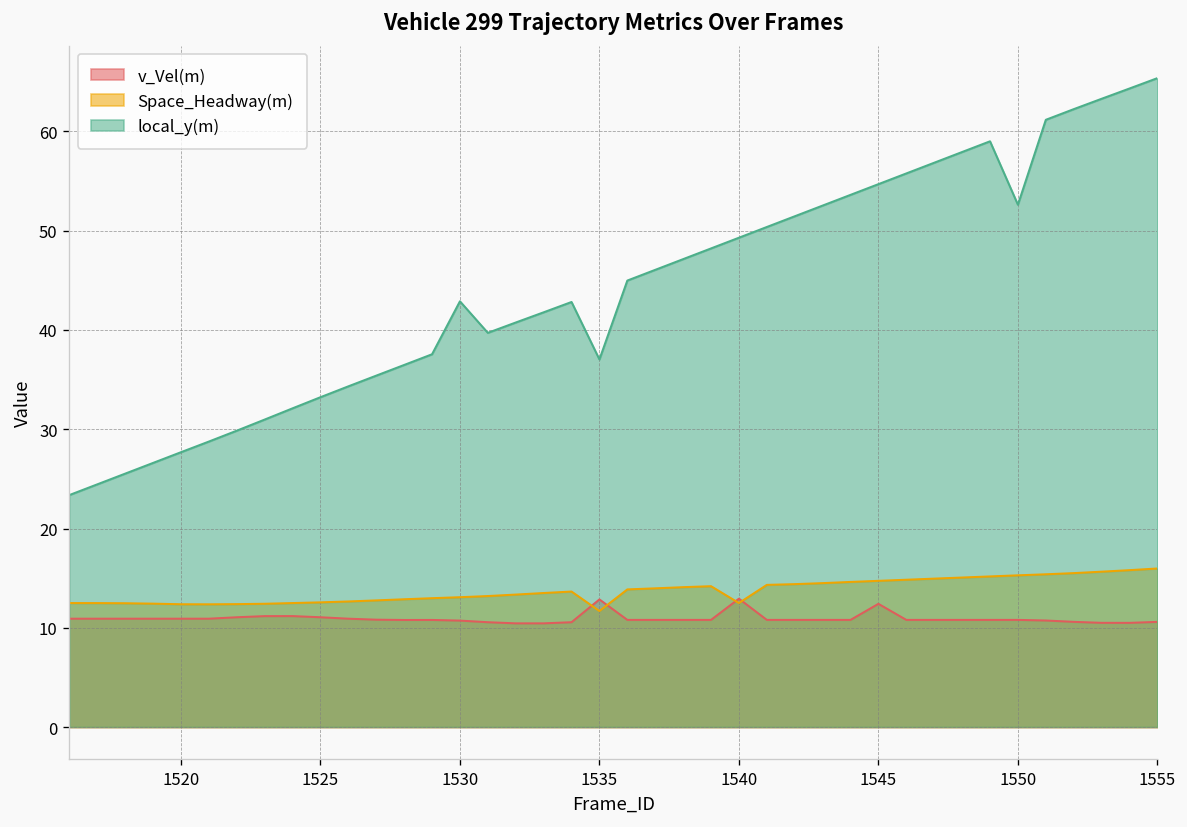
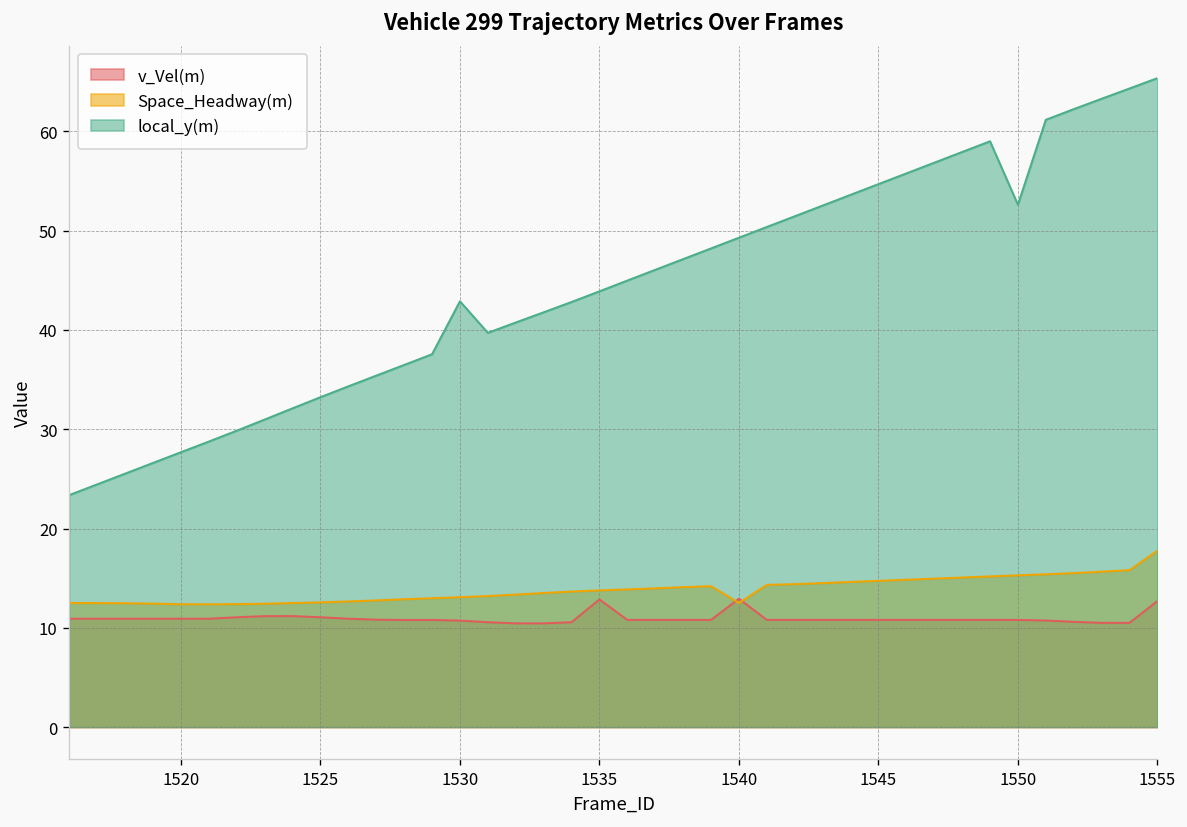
  {
    "v_Vel(m)": {
      "1520": 11,
      "1525": 11,
      "1530": 11,
      "1535": 13,
      "1540": 13,
-     "1545": 12,
+     "1545": 11,
      "1550": 11,
-     "1555": 11
+     "1555": 13
    },
    "Space_Headway(m)": {
      "1520": 12,
      "1525": 13,
      "1530": 13,
-     "1535": 12,
+     "1535": 14,
      "1540": 12,
      "1545": 15,
      "1550": 15,
-     "1555": 16
+     "1555": 18
    },
    "local_y(m)": {
      "1520": 28,
      "1525": 33,
      "1530": 43,
-     "1535": 37,
+     "1535": 44,
      "1540": 49,
      "1545": 55,
      "1550": 53,
      "1555": 65
    }
  }
